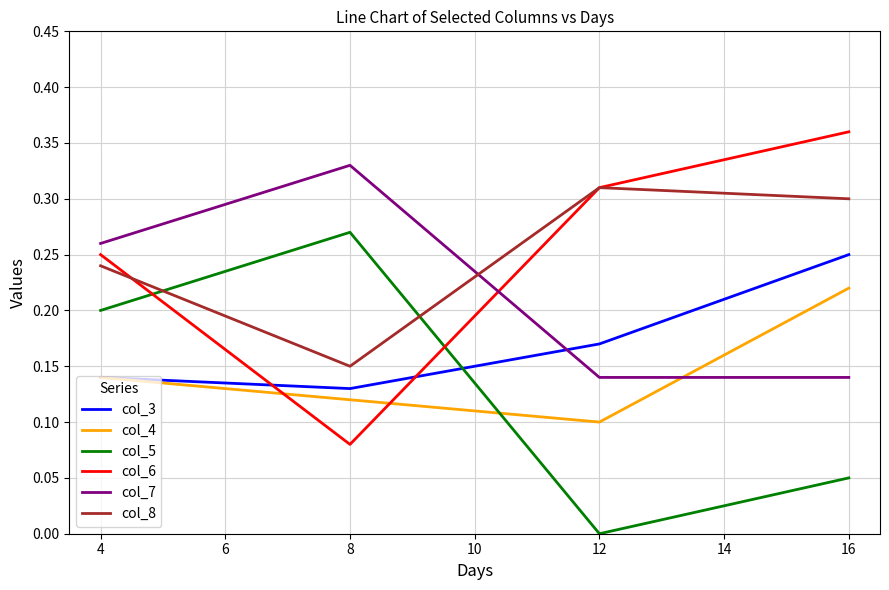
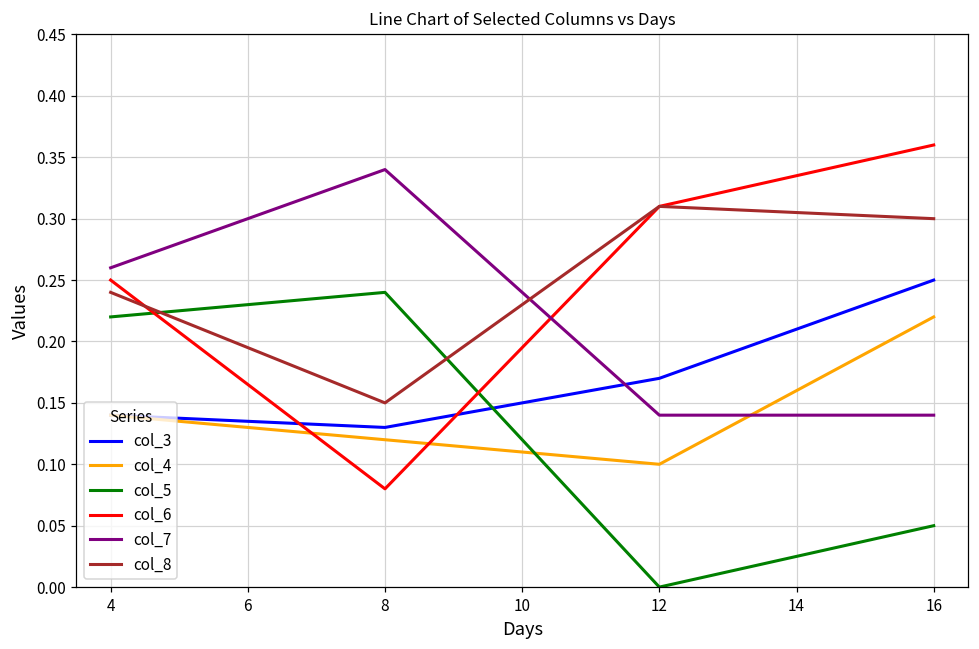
  {
    "col_3": {
      "8": 0.13,
      "12": 0.17,
      "16": 0.25
    },
    "col_4": {
      "8": 0.12,
      "12": 0.10,
      "16": 0.22
    },
    "col_5": {
-     "4": 0.20,
-     "8": 0.27,
+     "4": 0.22,
+     "8": 0.24,
      "12": 0.00,
      "16": 0.05
    },
    "col_6": {
      "4": 0.25,
      "8": 0.08,
      "16": 0.36
    },
    "col_7": {
      "4": 0.26,
-     "8": 0.33,
+     "8": 0.34,
      "12": 0.14,
      "16": 0.14
    },
    "col_8": {
      "4": 0.24,
      "8": 0.15,
      "16": 0.30
    }
  }
